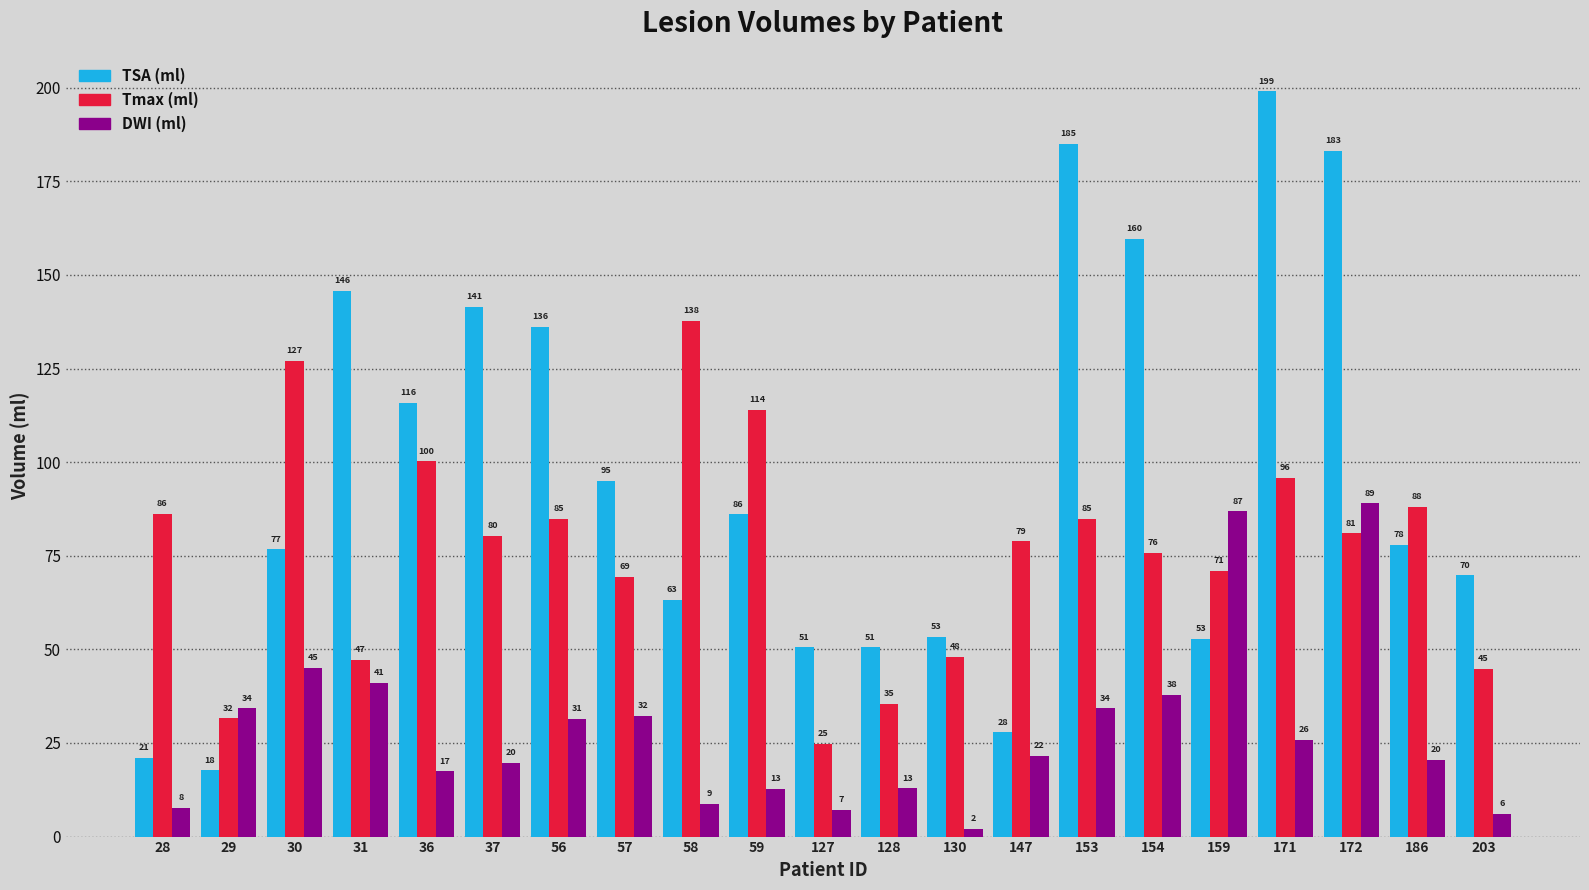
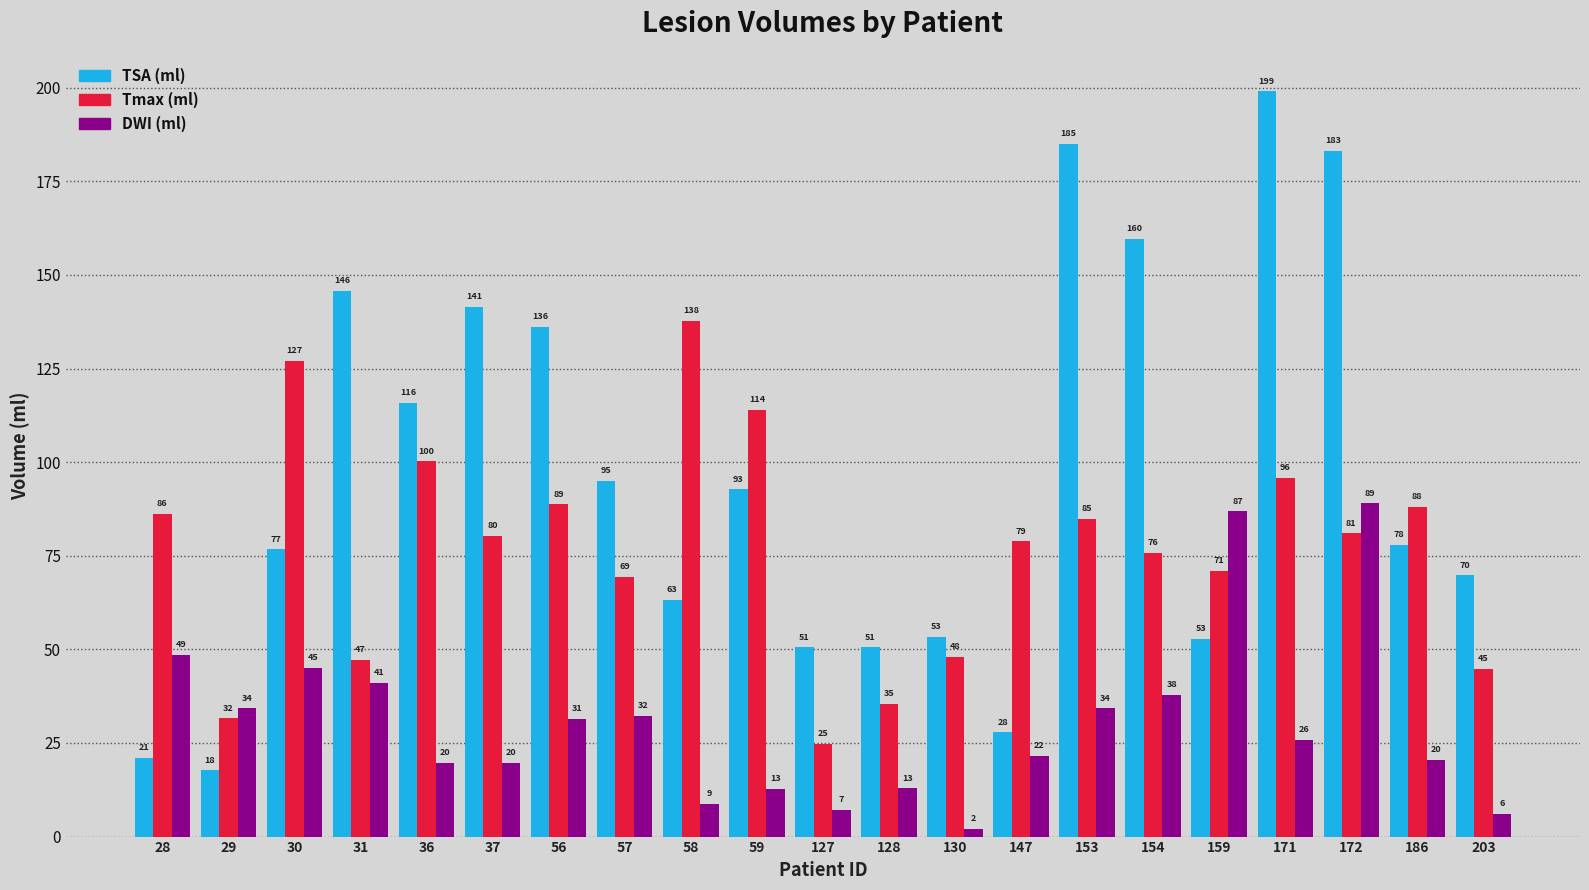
  {
    "TSA (ml)": {
      "28": 21,
      "29": 18,
      "30": 77,
      "31": 146,
      "36": 116,
      "37": 141,
      "56": 136,
      "57": 95,
      "58": 63,
-     "59": 86,
+     "59": 93,
      "127": 51,
      "128": 51,
      "130": 53,
      "147": 28,
      "153": 185,
      "154": 160,
      "159": 53,
      "171": 199,
      "172": 183,
      "186": 78,
      "203": 70
    },
    "Tmax (ml)": {
      "28": 86,
      "29": 32,
      "30": 127,
      "31": 47,
      "36": 100,
      "37": 80,
-     "56": 85,
+     "56": 89,
      "57": 69,
      "58": 138,
      "59": 114,
      "127": 25,
      "128": 35,
      "130": 48,
      "147": 79,
      "153": 85,
      "154": 76,
      "159": 71,
      "171": 96,
      "172": 81,
      "186": 88,
      "203": 45
    },
    "DWI (ml)": {
-     "28": 8,
+     "28": 49,
      "29": 34,
      "30": 45,
      "31": 41,
-     "36": 17,
+     "36": 20,
      "37": 20,
      "56": 31,
      "57": 32,
      "58": 9,
      "59": 13,
      "127": 7,
      "128": 13,
      "130": 2,
      "147": 22,
      "153": 34,
      "154": 38,
      "159": 87,
      "171": 26,
      "172": 89,
      "186": 20,
      "203": 6
    }
  }
